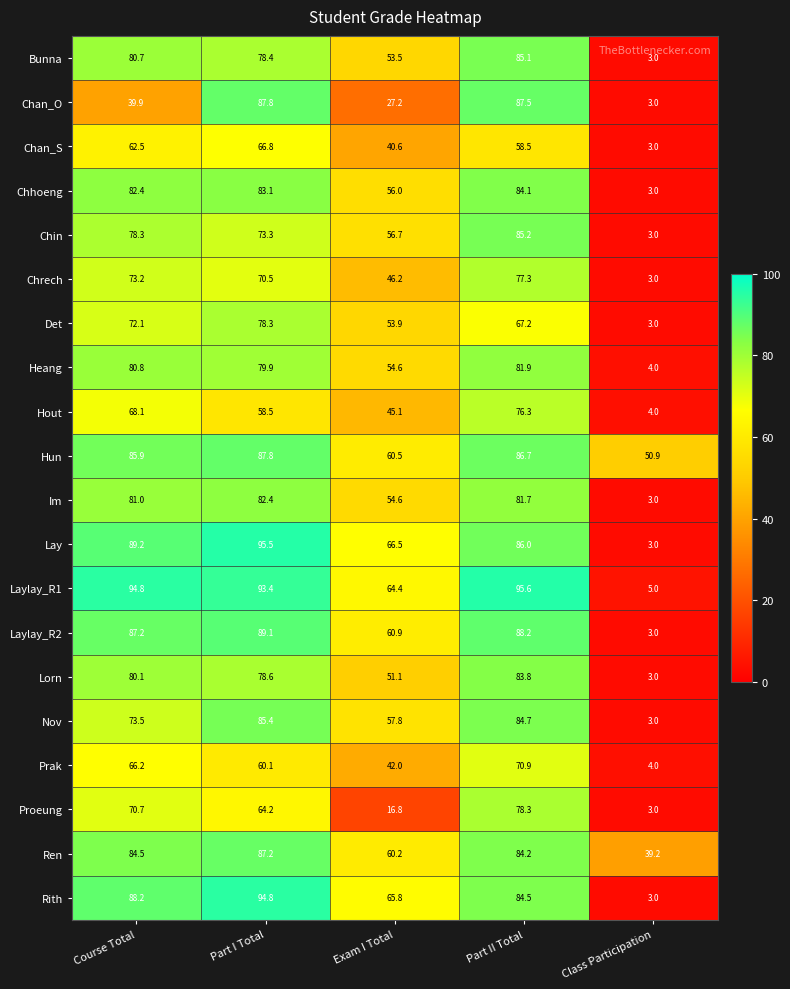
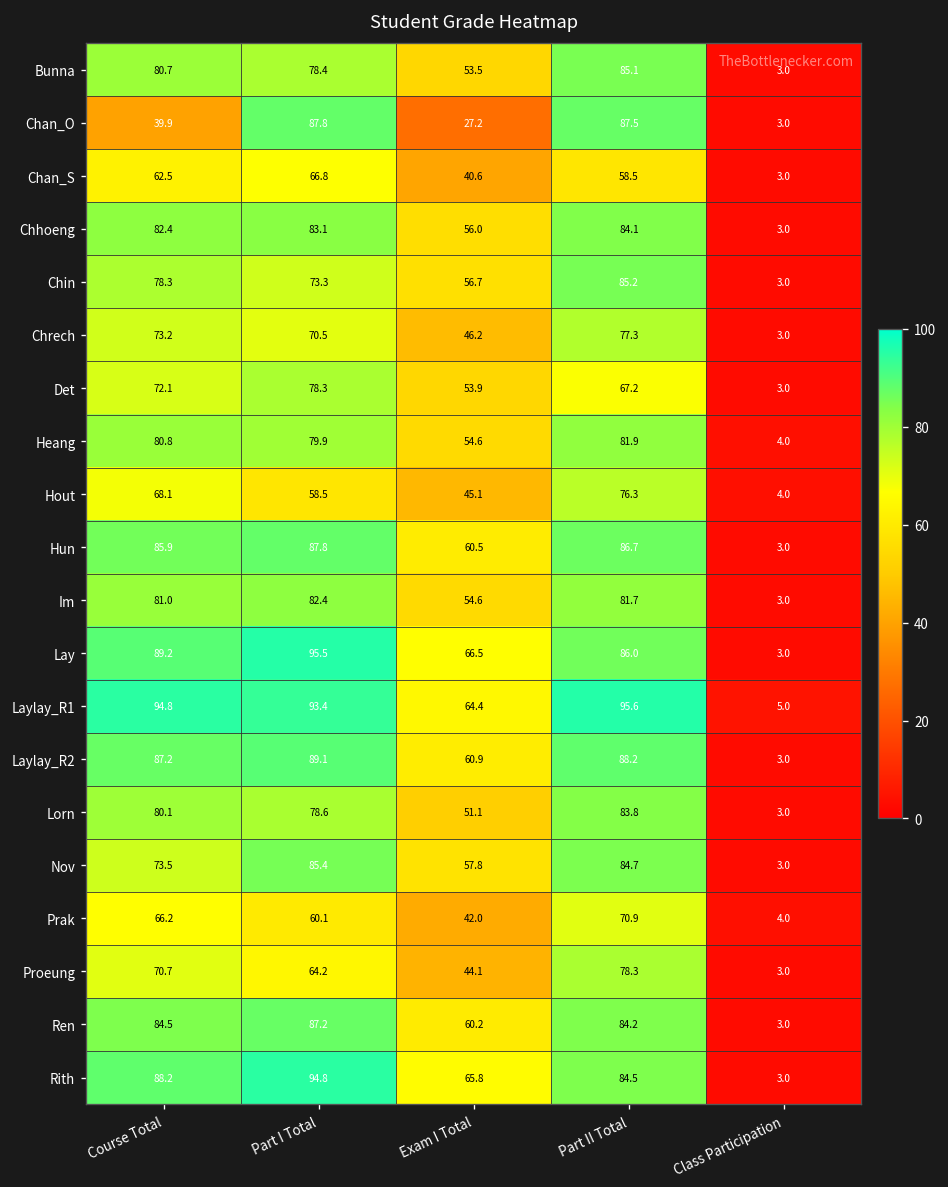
  {
    "Bunna": {
      "Course Total": 80.7,
      "Part I Total": 78.4,
      "Exam I Total": 53.5,
      "Part II Total": 85.1
    },
    "Chan_O": {
      "Course Total": 39.9,
      "Part I Total": 87.8,
      "Exam I Total": 27.2,
      "Part II Total": 87.5,
      "Class Participation": 3.0
    },
    "Chan_S": {
      "Course Total": 62.5,
      "Part I Total": 66.8,
      "Exam I Total": 40.6,
      "Part II Total": 58.5,
      "Class Participation": 3.0
    },
    "Chhoeng": {
      "Course Total": 82.4,
      "Part I Total": 83.1,
      "Exam I Total": 56.0,
      "Part II Total": 84.1,
      "Class Participation": 3.0
    },
    "Chin": {
      "Course Total": 78.3,
      "Part I Total": 73.3,
      "Exam I Total": 56.7,
      "Part II Total": 85.2,
      "Class Participation": 3.0
    },
    "Chrech": {
      "Course Total": 73.2,
      "Part I Total": 70.5,
      "Exam I Total": 46.2,
      "Part II Total": 77.3,
      "Class Participation": 3.0
    },
    "Det": {
      "Course Total": 72.1,
      "Part I Total": 78.3,
      "Exam I Total": 53.9,
      "Part II Total": 67.2,
      "Class Participation": 3.0
    },
    "Heang": {
      "Course Total": 80.8,
      "Part I Total": 79.9,
      "Exam I Total": 54.6,
      "Part II Total": 81.9,
      "Class Participation": 4.0
    },
    "Hout": {
      "Course Total": 68.1,
      "Part I Total": 58.5,
      "Exam I Total": 45.1,
      "Part II Total": 76.3,
      "Class Participation": 4.0
    },
    "Hun": {
      "Course Total": 85.9,
      "Part I Total": 87.8,
      "Exam I Total": 60.5,
      "Part II Total": 86.7,
-     "Class Participation": 50.9
+     "Class Participation": 3.0
    },
    "Im": {
      "Course Total": 81.0,
      "Part I Total": 82.4,
      "Exam I Total": 54.6,
      "Part II Total": 81.7,
      "Class Participation": 3.0
    },
    "Lay": {
      "Course Total": 89.2,
      "Part I Total": 95.5,
      "Exam I Total": 66.5,
      "Part II Total": 86.0,
      "Class Participation": 3.0
    },
    "Laylay_R1": {
      "Course Total": 94.8,
      "Part I Total": 93.4,
      "Exam I Total": 64.4,
      "Part II Total": 95.6,
      "Class Participation": 5.0
    },
    "Laylay_R2": {
      "Course Total": 87.2,
      "Part I Total": 89.1,
      "Exam I Total": 60.9,
      "Part II Total": 88.2,
      "Class Participation": 3.0
    },
    "Lorn": {
      "Course Total": 80.1,
      "Part I Total": 78.6,
      "Exam I Total": 51.1,
      "Part II Total": 83.8,
      "Class Participation": 3.0
    },
    "Nov": {
      "Course Total": 73.5,
      "Part I Total": 85.4,
      "Exam I Total": 57.8,
      "Part II Total": 84.7,
      "Class Participation": 3.0
    },
    "Prak": {
      "Course Total": 66.2,
      "Part I Total": 60.1,
      "Exam I Total": 42.0,
      "Part II Total": 70.9,
      "Class Participation": 4.0
    },
    "Proeung": {
      "Course Total": 70.7,
      "Part I Total": 64.2,
-     "Exam I Total": 16.8,
+     "Exam I Total": 44.1,
      "Part II Total": 78.3,
      "Class Participation": 3.0
    },
    "Ren": {
      "Course Total": 84.5,
      "Part I Total": 87.2,
      "Exam I Total": 60.2,
      "Part II Total": 84.2,
-     "Class Participation": 39.2
+     "Class Participation": 3.0
    },
    "Rith": {
      "Course Total": 88.2,
      "Part I Total": 94.8,
      "Exam I Total": 65.8,
      "Part II Total": 84.5,
      "Class Participation": 3.0
    }
  }
